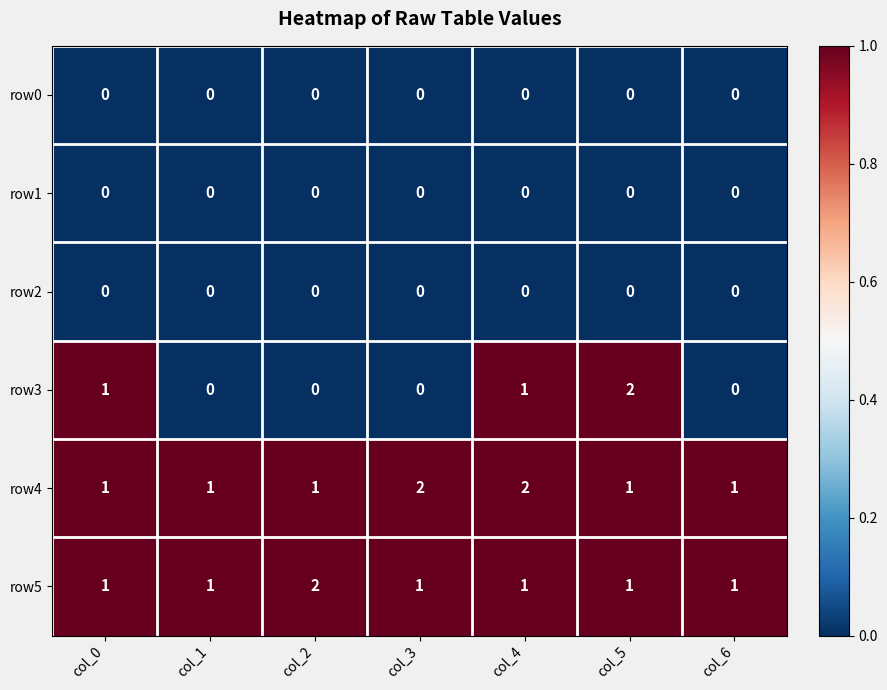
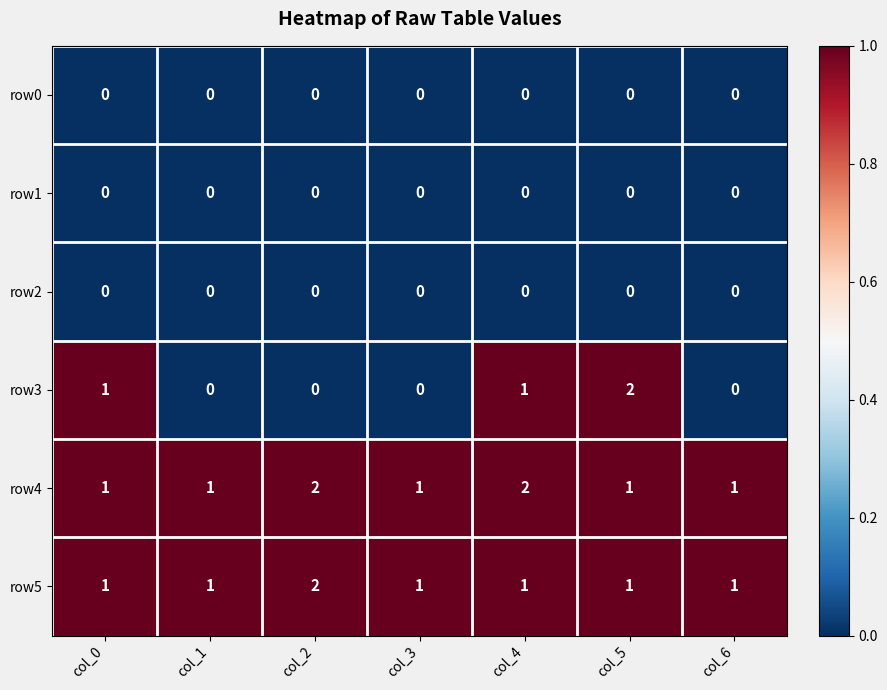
  {
    "row0": {
      "col_0": 0,
      "col_1": 0,
      "col_2": 0,
      "col_3": 0,
      "col_4": 0,
      "col_5": 0,
      "col_6": 0
    },
    "row1": {
      "col_0": 0,
      "col_1": 0,
      "col_2": 0,
      "col_3": 0,
      "col_4": 0,
      "col_5": 0,
      "col_6": 0
    },
    "row2": {
      "col_0": 0,
      "col_1": 0,
      "col_2": 0,
      "col_3": 0,
      "col_4": 0,
      "col_5": 0,
      "col_6": 0
    },
    "row3": {
      "col_0": 1,
      "col_1": 0,
      "col_2": 0,
      "col_3": 0,
      "col_4": 1,
      "col_5": 2,
      "col_6": 0
    },
    "row4": {
      "col_0": 1,
      "col_1": 1,
-     "col_2": 1,
-     "col_3": 2,
+     "col_2": 2,
+     "col_3": 1,
      "col_4": 2,
      "col_5": 1,
      "col_6": 1
    },
    "row5": {
      "col_0": 1,
      "col_1": 1,
      "col_2": 2,
      "col_3": 1,
      "col_4": 1,
      "col_5": 1,
      "col_6": 1
    }
  }
